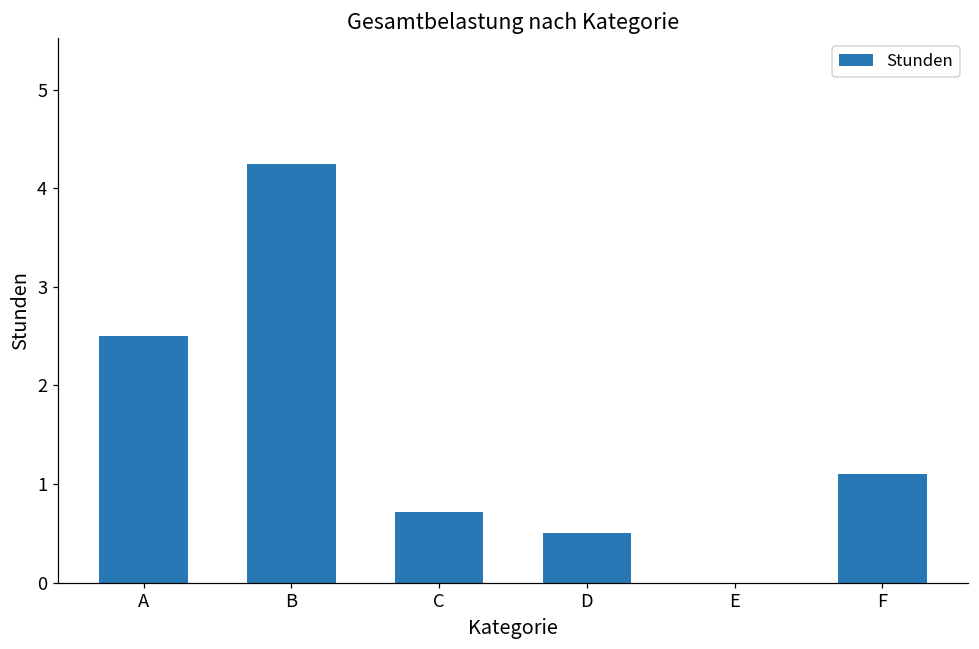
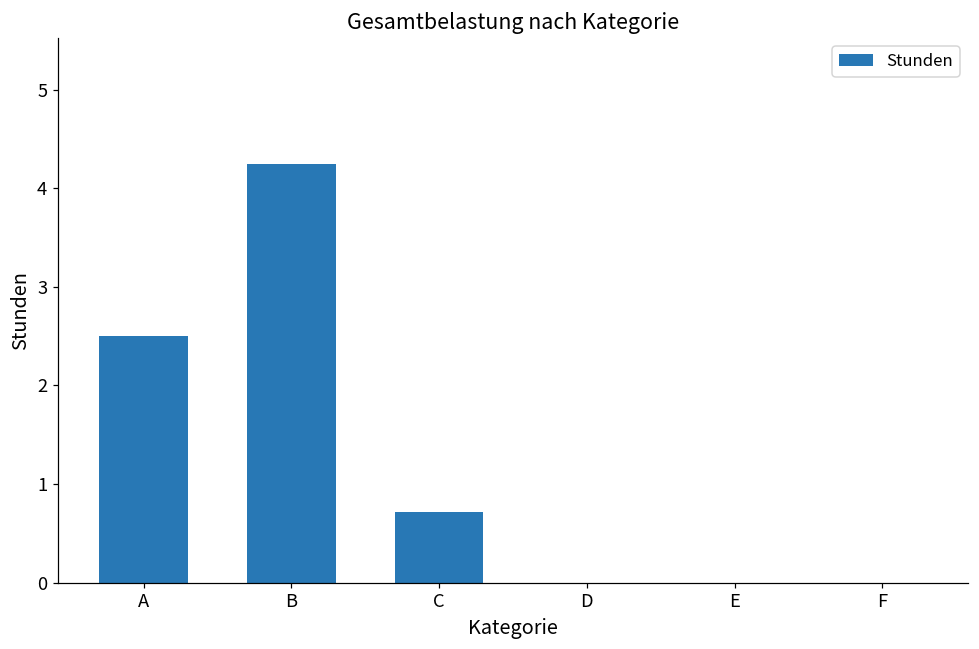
  {
    "A": 2.5,
    "B": 4.3,
    "C": 0.7,
-   "D": 0.5,
+   "D": 0.0,
    "E": 0.0,
-   "F": 1.1
+   "F": 0.0
  }
